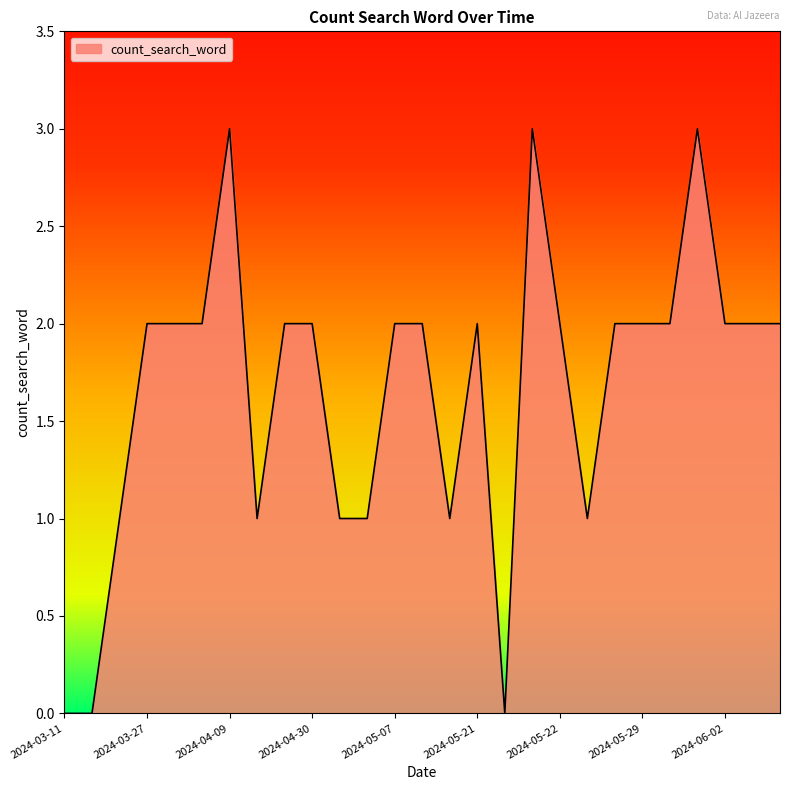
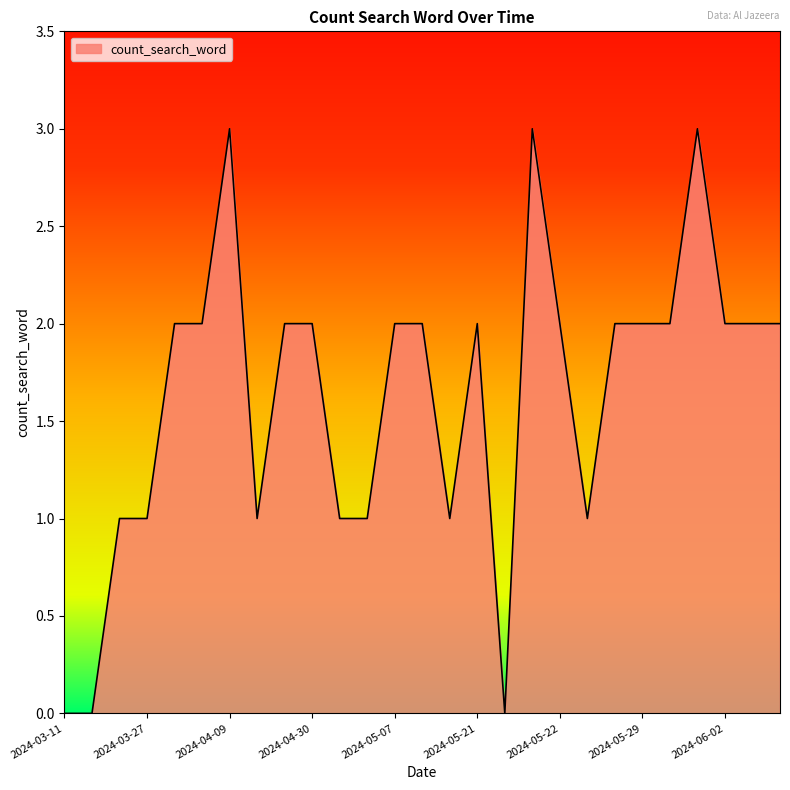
  {
    "2024-03-11": 0,
-   "2024-03-27": 2,
+   "2024-03-27": 1,
    "2024-05-07": 2,
    "2024-05-21": 2
  }
